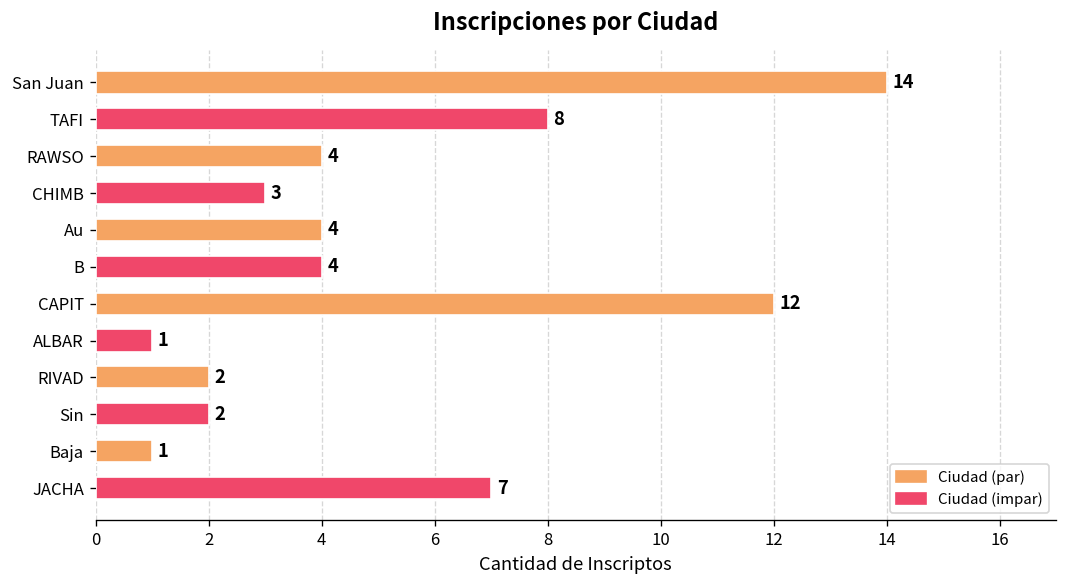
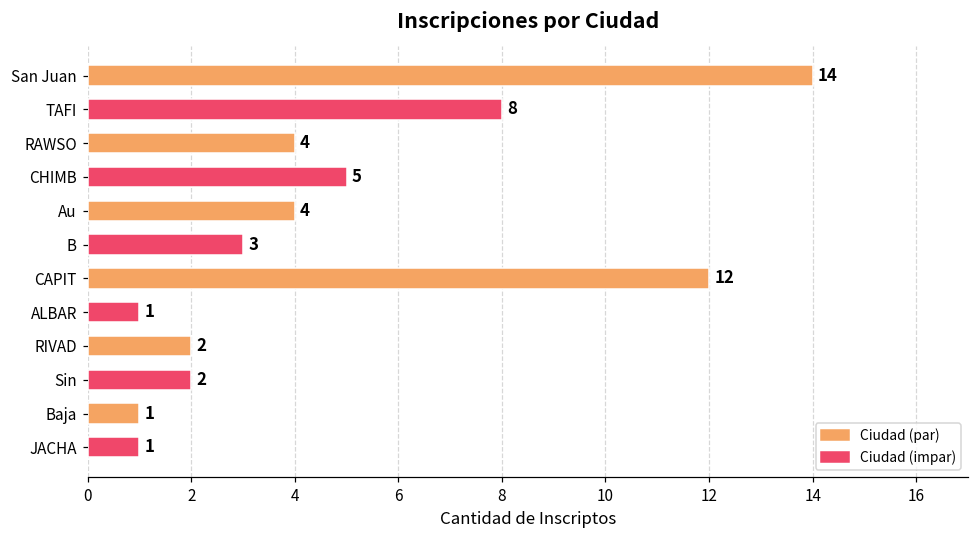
  {
    "San Juan": 14,
    "TAFI": 8,
    "RAWSO": 4,
-   "CHIMB": 3,
+   "CHIMB": 5,
    "Au": 4,
-   "B": 4,
+   "B": 3,
    "CAPIT": 12,
    "ALBAR": 1,
    "RIVAD": 2,
    "Sin": 2,
    "Baja": 1,
-   "JACHA": 7
+   "JACHA": 1
  }
